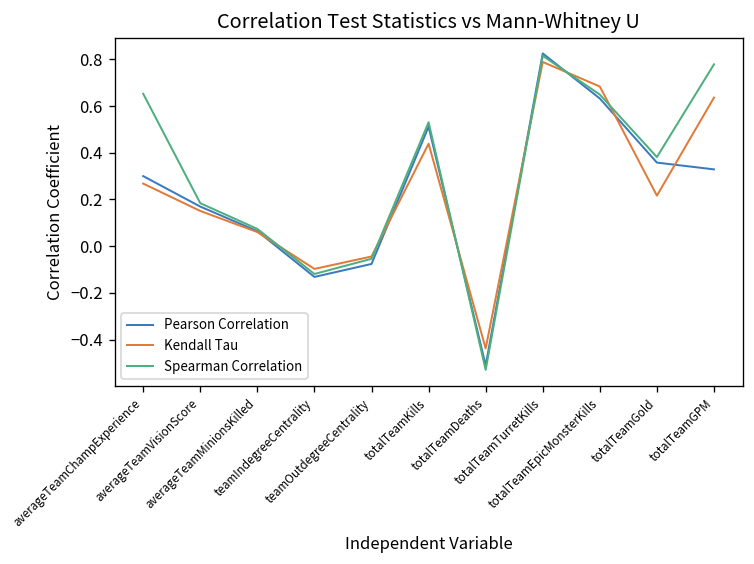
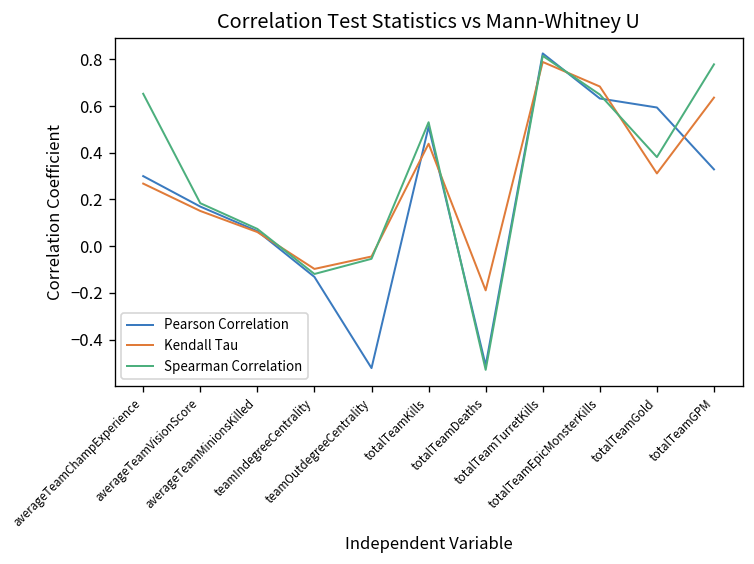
  {
    "Pearson Correlation": {
      "averageTeamChampExperience": 0.30,
      "averageTeamVisionScore": 0.17,
-     "teamOutdegreeCentrality": -0.08,
+     "teamOutdegreeCentrality": -0.52,
      "totalTeamKills": 0.51,
      "totalTeamDeaths": -0.51,
      "totalTeamEpicMonsterKills": 0.63,
-     "totalTeamGold": 0.36,
+     "totalTeamGold": 0.59,
      "totalTeamGPM": 0.33
    },
    "Kendall Tau": {
      "averageTeamChampExperience": 0.27,
      "averageTeamVisionScore": 0.15,
      "teamIndegreeCentrality": -0.10,
      "totalTeamKills": 0.44,
-     "totalTeamDeaths": -0.44,
+     "totalTeamDeaths": -0.19,
      "totalTeamTurretKills": 0.79,
      "totalTeamEpicMonsterKills": 0.68,
-     "totalTeamGold": 0.22,
+     "totalTeamGold": 0.31,
      "totalTeamGPM": 0.64
    },
    "Spearman Correlation": {
      "averageTeamChampExperience": 0.65,
      "averageTeamVisionScore": 0.18,
      "totalTeamKills": 0.53,
      "totalTeamDeaths": -0.53,
      "totalTeamEpicMonsterKills": 0.65,
      "totalTeamGold": 0.38,
      "totalTeamGPM": 0.78
    }
  }
